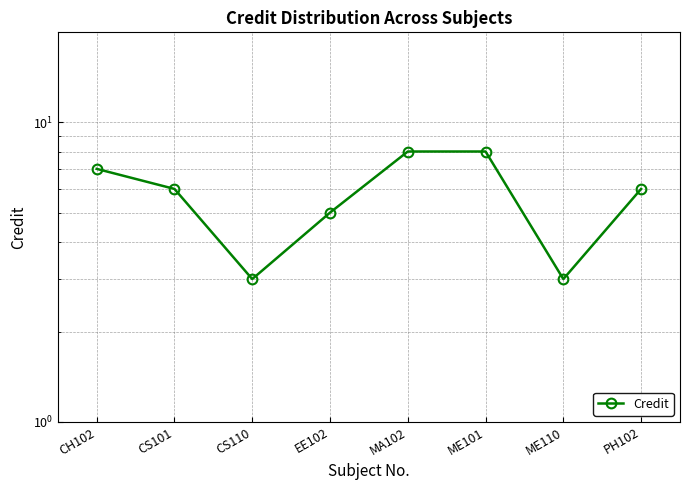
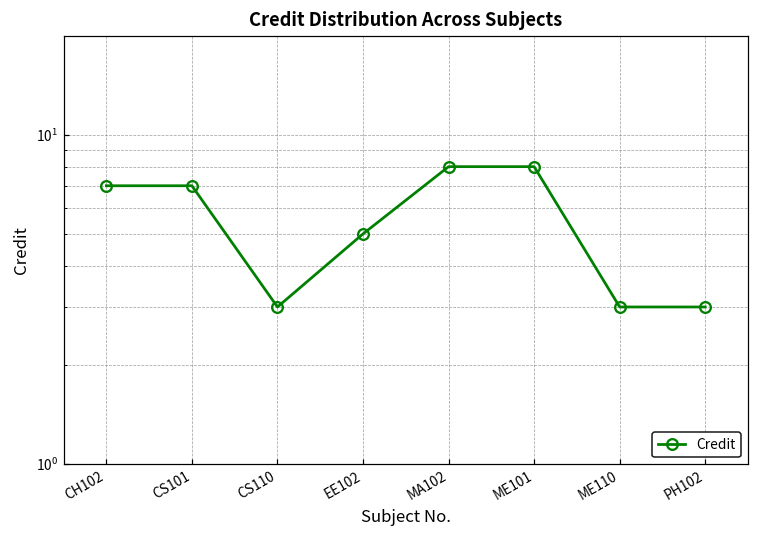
  {
    "CH102": 7,
-   "CS101": 6,
+   "CS101": 7,
    "CS110": 3,
    "EE102": 5,
    "MA102": 8,
    "ME101": 8,
    "ME110": 3,
-   "PH102": 6
+   "PH102": 3
  }
